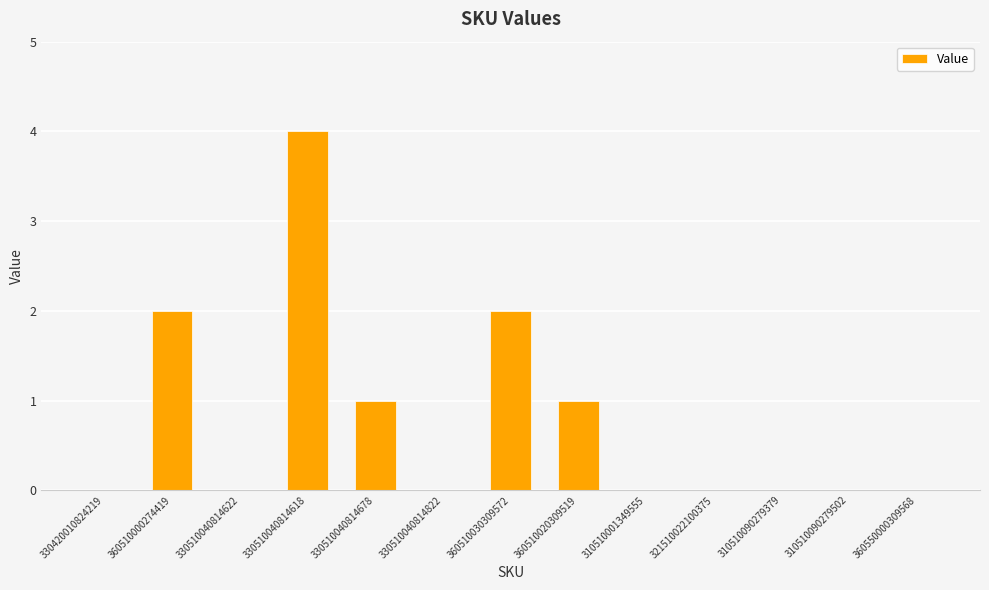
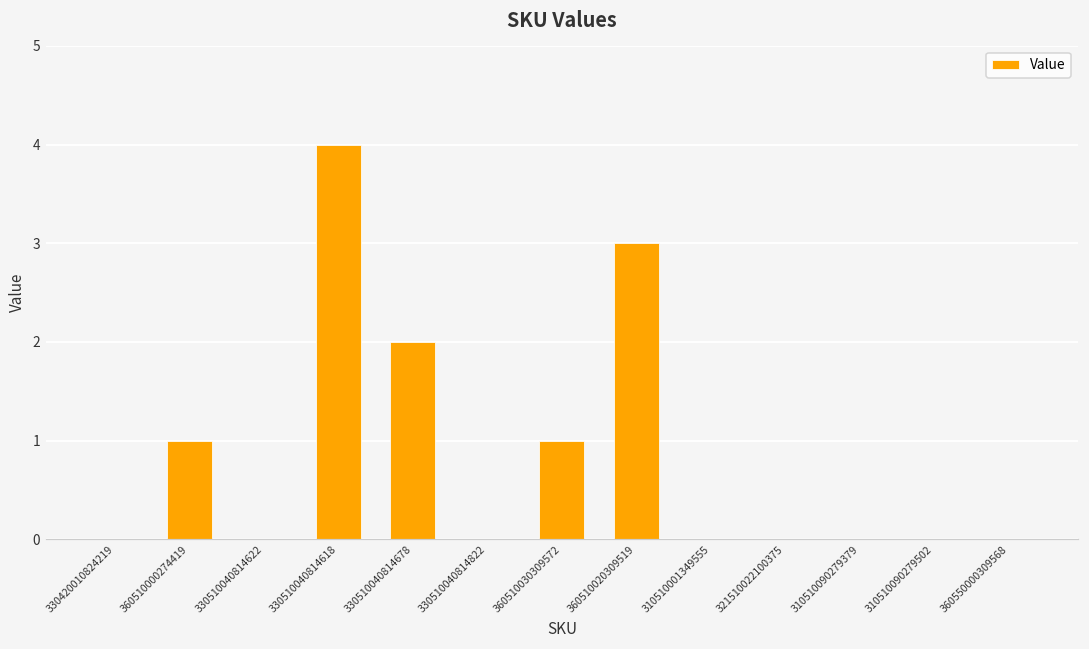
  {
    "330420010824219": 0,
-   "360510000274419": 2,
+   "360510000274419": 1,
    "330510040814622": 0,
    "330510040814618": 4,
-   "330510040814678": 1,
+   "330510040814678": 2,
    "330510040814822": 0,
-   "360510030309572": 2,
-   "360510020309519": 1,
+   "360510030309572": 1,
+   "360510020309519": 3,
    "310510001349555": 0,
    "321510022100375": 0,
    "310510090279379": 0,
    "310510090279502": 0,
    "360550000309568": 0
  }
